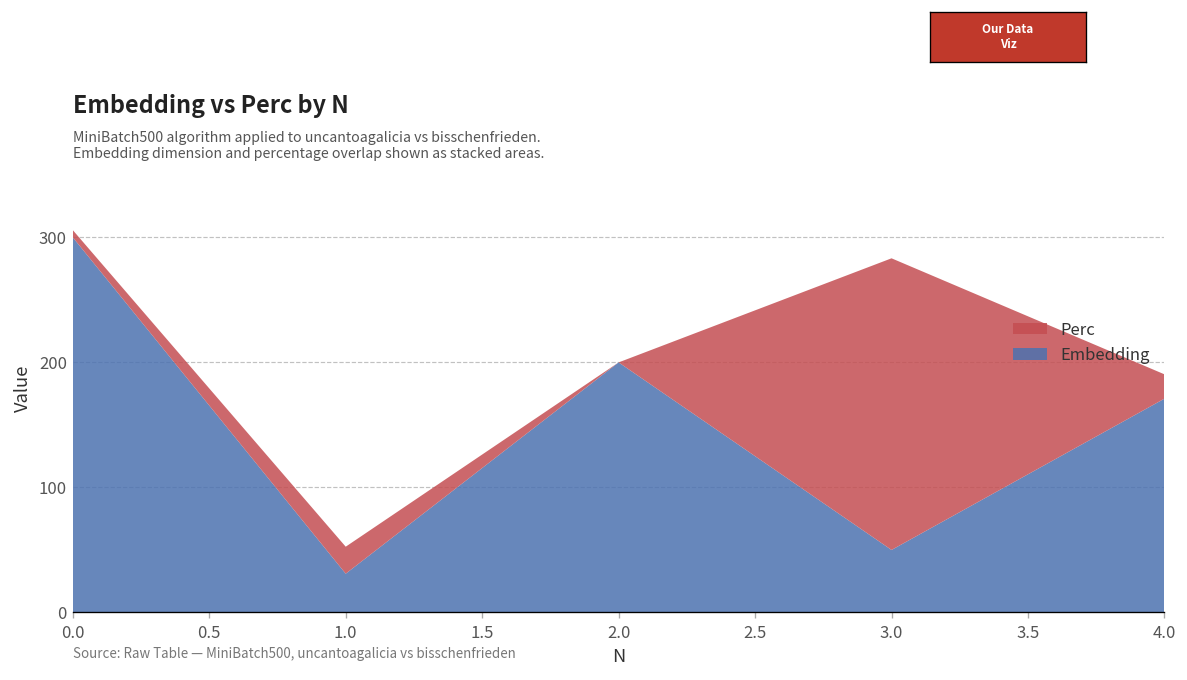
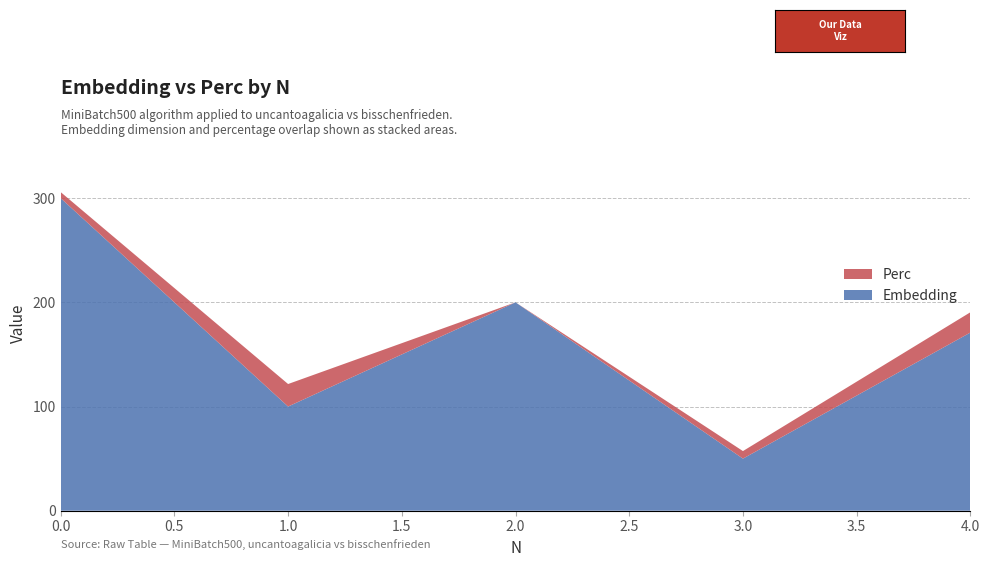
  {
    "Embedding": {
      "0.0": 300,
-     "1.0": 31,
+     "1.0": 100,
      "3.0": 50,
      "4.0": 171
    },
    "Perc": {
      "0.0": 6,
      "1.0": 22,
-     "3.0": 233,
+     "3.0": 7,
      "4.0": 19
    }
  }
